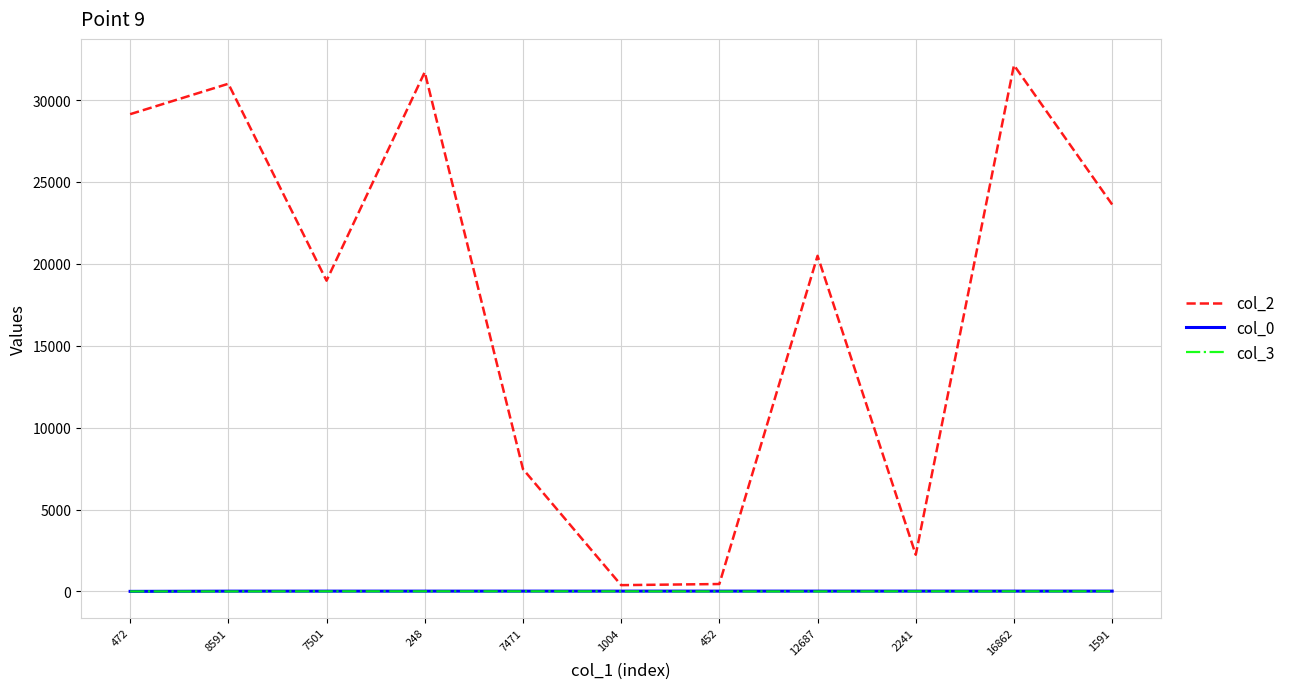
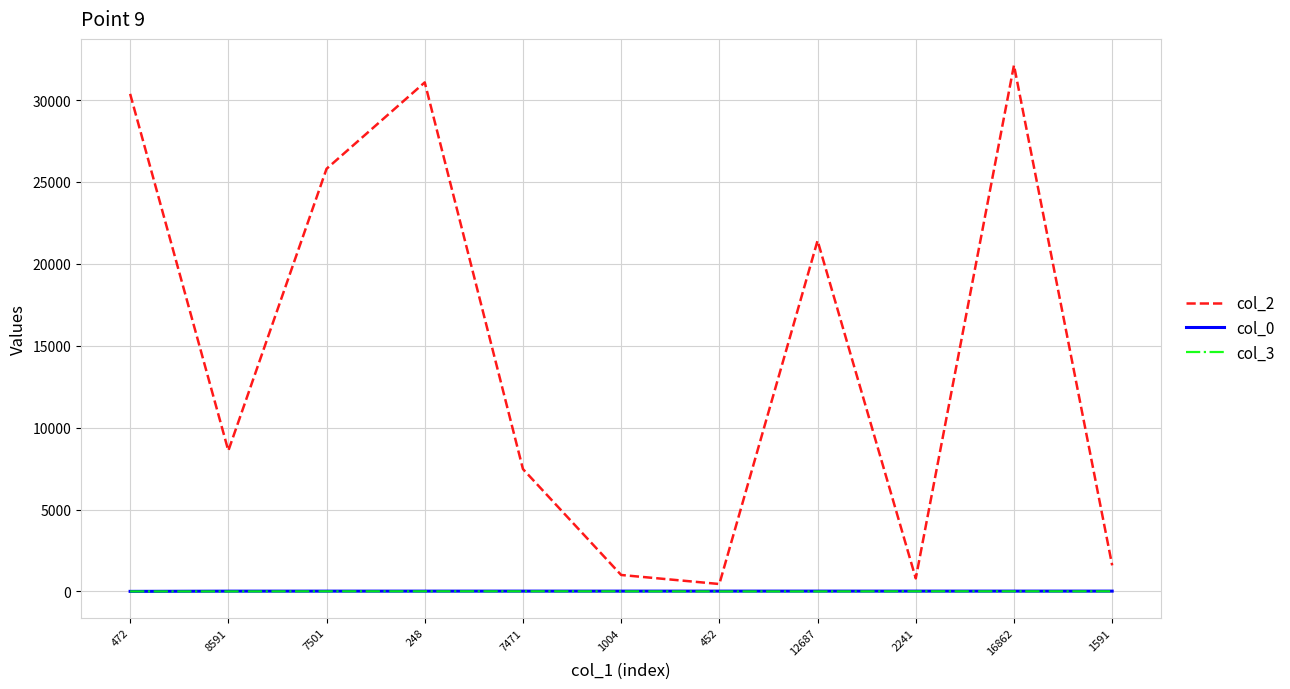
  {
    "col_2": {
-     "472": 29100,
-     "8591": 31000,
-     "7501": 19000,
-     "248": 31700,
+     "472": 30400,
+     "8591": 8600,
+     "7501": 25800,
+     "248": 31100,
      "7471": 7500,
-     "1004": 400,
+     "1004": 1000,
      "452": 500,
-     "12687": 20500,
-     "2241": 2200,
+     "12687": 21400,
+     "2241": 800,
      "16862": 32100,
-     "1591": 23600
+     "1591": 1600
    },
    "col_3": {
      "472": 0,
      "8591": 0,
      "7501": 0,
      "248": 0,
      "7471": 0,
      "1004": 0,
      "452": 0,
      "12687": 0,
      "2241": 0,
      "16862": 0,
      "1591": 0
    }
  }
